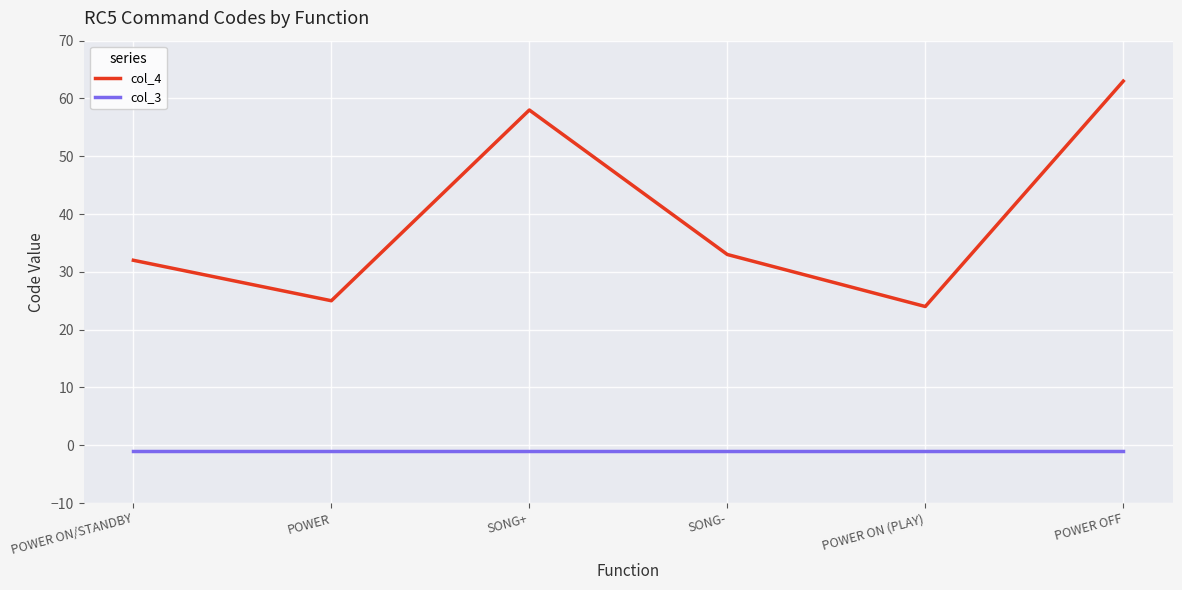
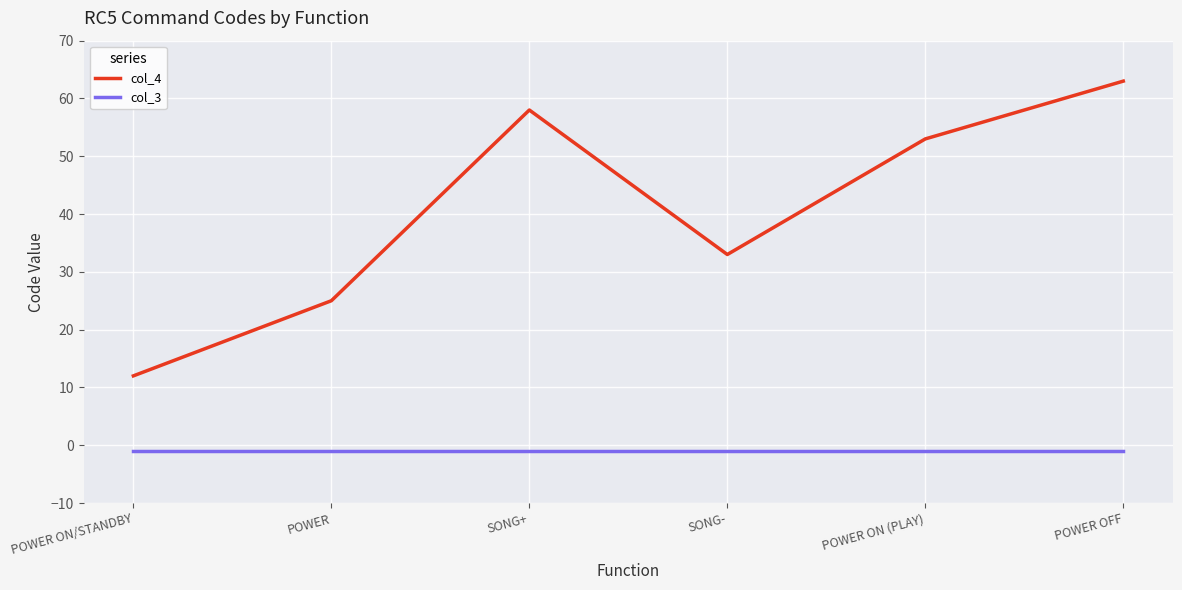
  {
    "col_4": {
-     "POWER ON/STANDBY": 32,
+     "POWER ON/STANDBY": 12,
      "POWER": 25,
      "SONG+": 58,
      "SONG-": 33,
-     "POWER ON (PLAY)": 24,
+     "POWER ON (PLAY)": 53,
      "POWER OFF": 63
    },
    "col_3": {
      "POWER ON/STANDBY": -1,
      "POWER": -1,
      "SONG+": -1,
      "SONG-": -1,
      "POWER ON (PLAY)": -1,
      "POWER OFF": -1
    }
  }
